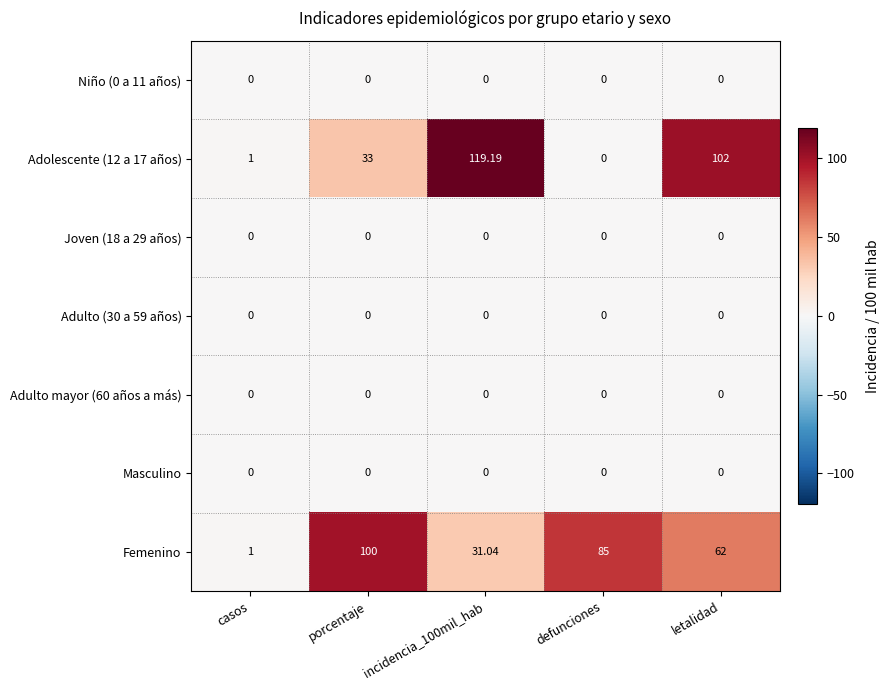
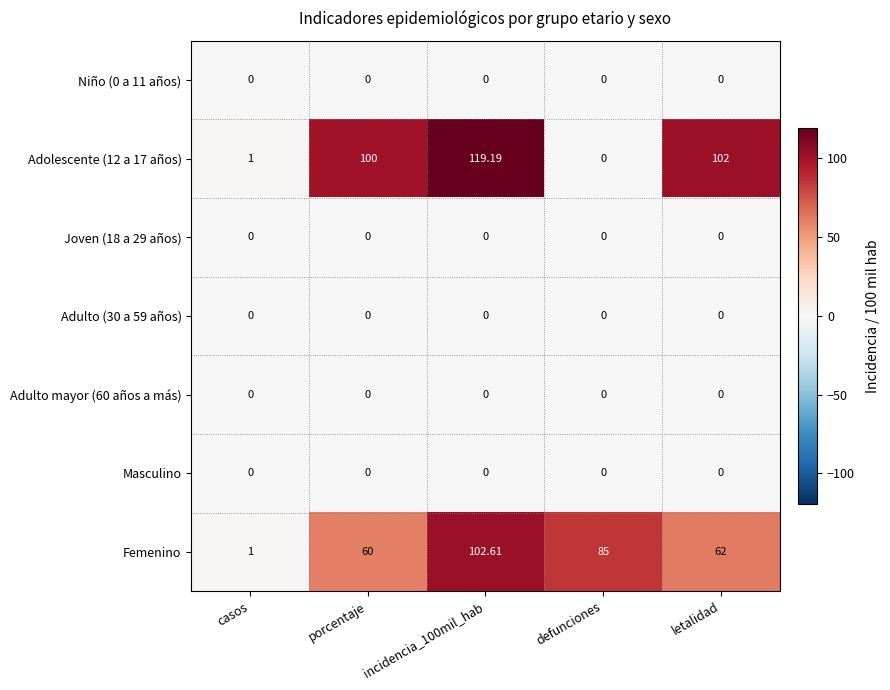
  {
    "Niño (0 a 11 años)": {
      "casos": 0,
      "porcentaje": 0,
      "incidencia_100mil_hab": 0,
      "defunciones": 0,
      "letalidad": 0
    },
    "Adolescente (12 a 17 años)": {
      "casos": 1,
-     "porcentaje": 33,
+     "porcentaje": 100,
      "incidencia_100mil_hab": 119.19,
      "defunciones": 0,
      "letalidad": 102
    },
    "Joven (18 a 29 años)": {
      "casos": 0,
      "porcentaje": 0,
      "incidencia_100mil_hab": 0,
      "defunciones": 0,
      "letalidad": 0
    },
    "Adulto (30 a 59 años)": {
      "casos": 0,
      "porcentaje": 0,
      "incidencia_100mil_hab": 0,
      "defunciones": 0,
      "letalidad": 0
    },
    "Adulto mayor (60 años a más)": {
      "casos": 0,
      "porcentaje": 0,
      "incidencia_100mil_hab": 0,
      "defunciones": 0,
      "letalidad": 0
    },
    "Masculino": {
      "casos": 0,
      "porcentaje": 0,
      "incidencia_100mil_hab": 0,
      "defunciones": 0,
      "letalidad": 0
    },
    "Femenino": {
      "casos": 1,
-     "porcentaje": 100,
-     "incidencia_100mil_hab": 31.04,
+     "porcentaje": 60,
+     "incidencia_100mil_hab": 102.61,
      "defunciones": 85,
      "letalidad": 62
    }
  }
